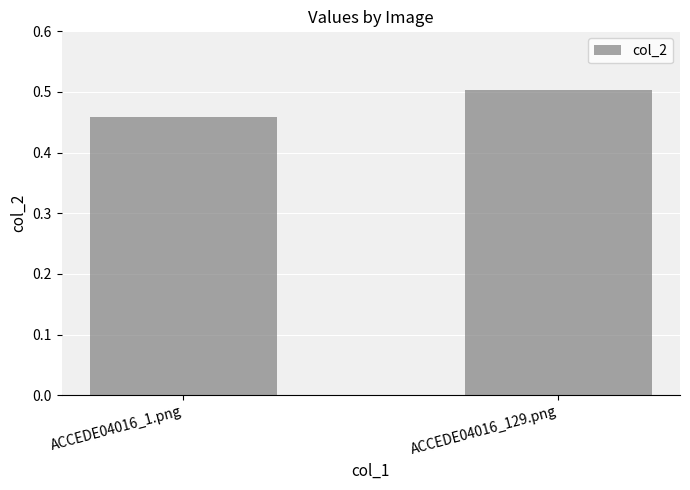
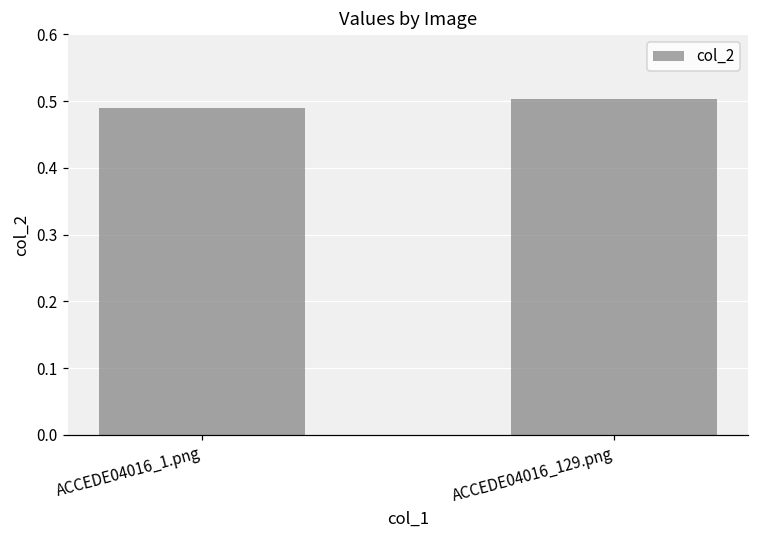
  {
-   "ACCEDE04016_1.png": 0.46,
+   "ACCEDE04016_1.png": 0.49,
    "ACCEDE04016_129.png": 0.50
  }
